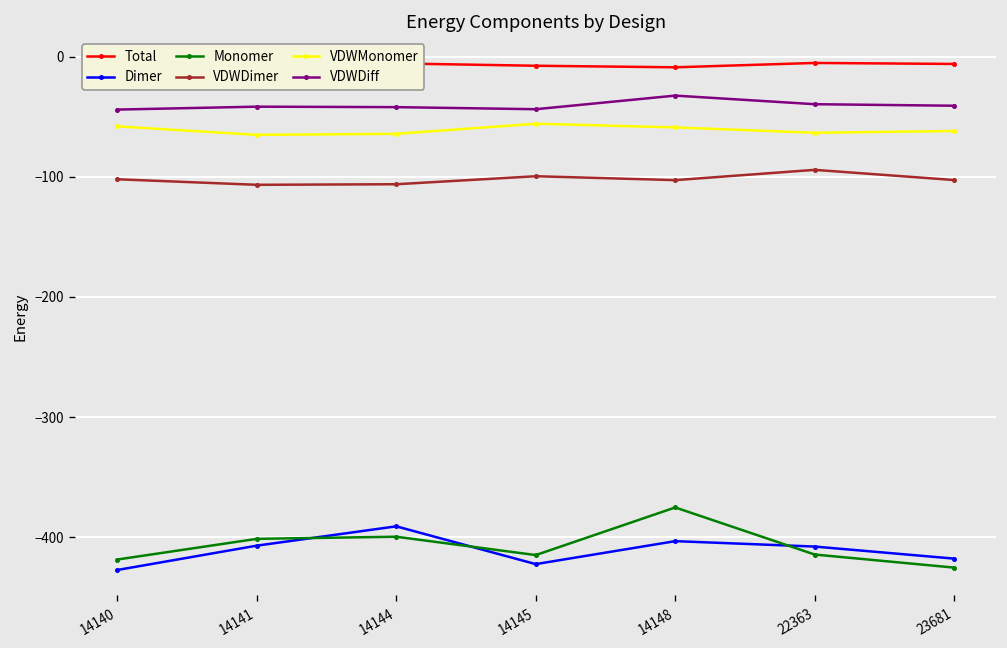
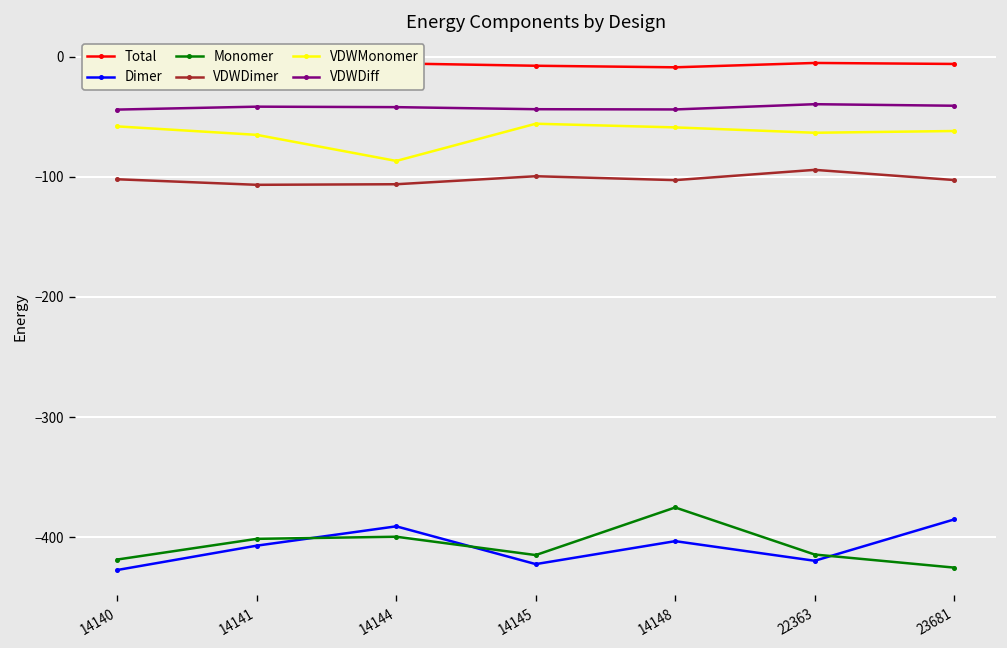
  {
    "Total": {
      "14145": -8,
      "14148": -9,
      "22363": -5,
      "23681": -6
    },
    "Dimer": {
      "14140": -427,
      "14141": -407,
      "14144": -391,
      "14145": -422,
      "14148": -403,
-     "22363": -408,
-     "23681": -418
+     "22363": -420,
+     "23681": -385
    },
    "Monomer": {
      "14140": -419,
      "14141": -401,
      "14144": -400,
      "14145": -415,
      "14148": -375,
      "22363": -414,
      "23681": -425
    },
    "VDWDimer": {
      "14140": -102,
      "14141": -107,
      "14144": -106,
      "14145": -99,
      "14148": -103,
      "22363": -94,
      "23681": -103
    },
    "VDWMonomer": {
      "14140": -58,
      "14141": -65,
-     "14144": -64,
+     "14144": -87,
      "14145": -56,
      "14148": -59,
      "22363": -63,
      "23681": -62
    },
    "VDWDiff": {
      "14140": -44,
      "14141": -42,
      "14144": -42,
      "14145": -44,
-     "14148": -32,
+     "14148": -44,
      "22363": -40,
      "23681": -41
    }
  }
